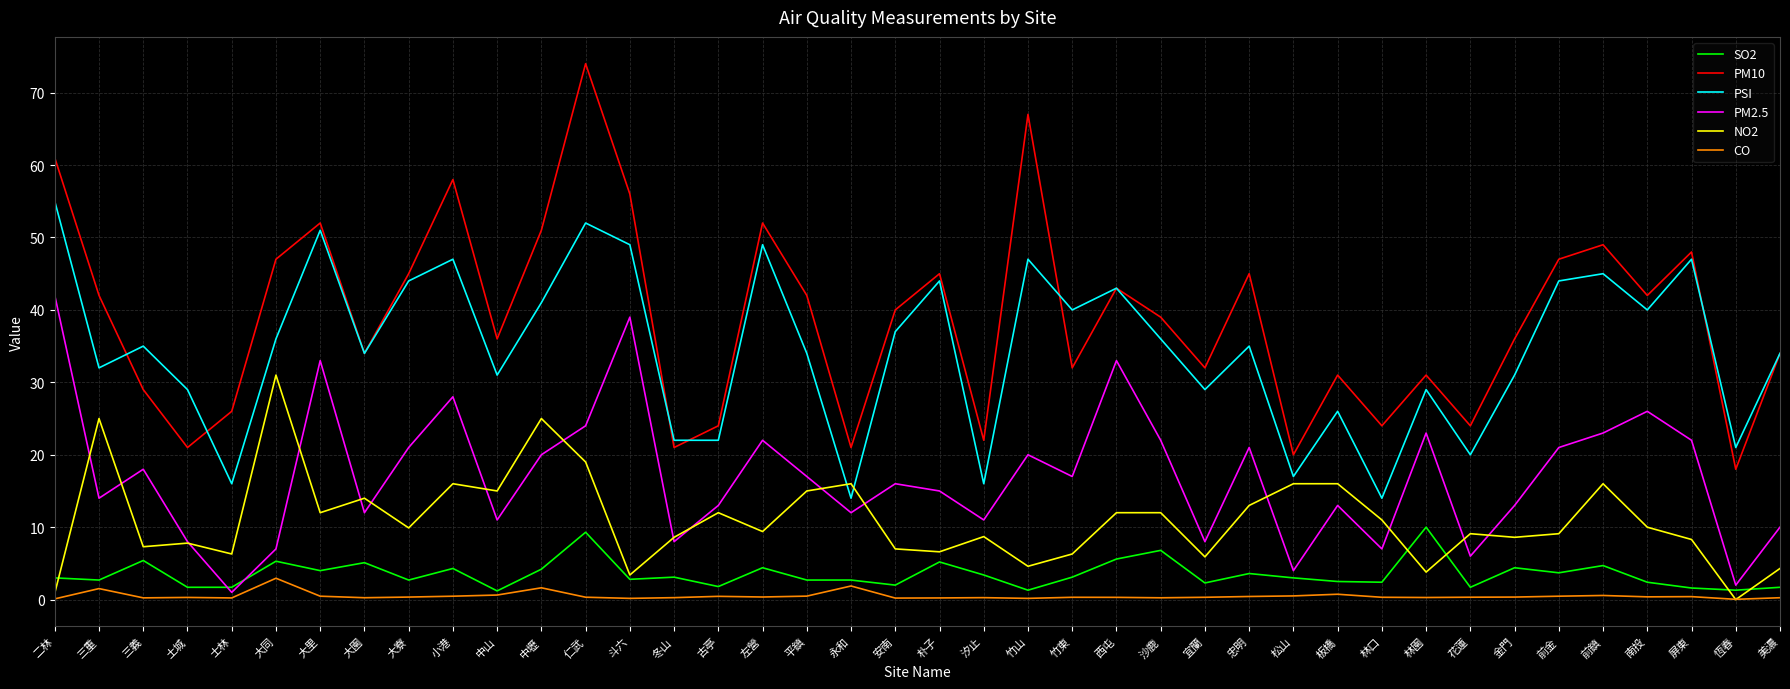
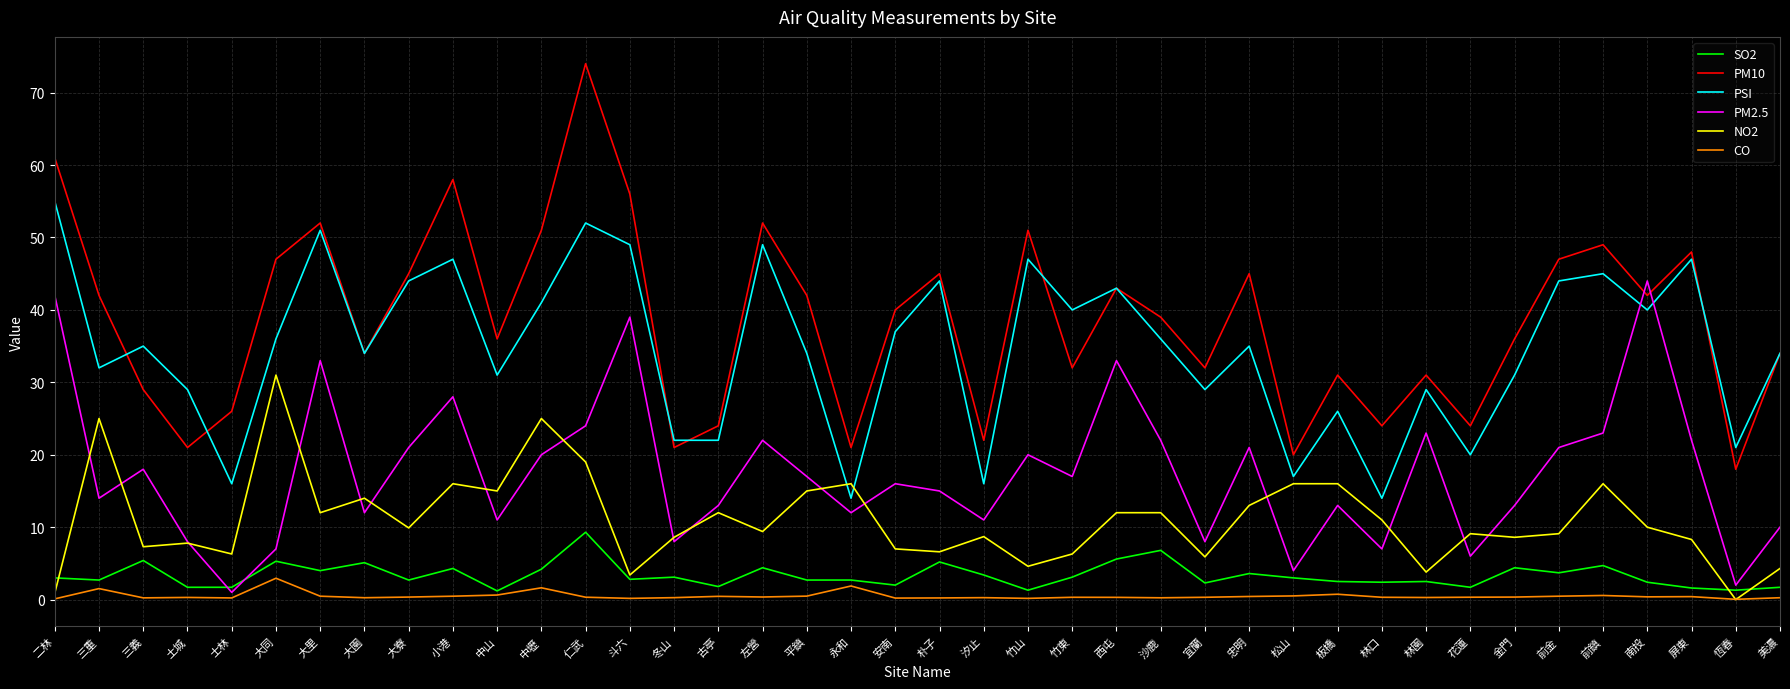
  {
    "SO2": {
      "二林": 3,
      "三重": 3,
      "三義": 5,
      "土城": 2,
      "士林": 2,
      "大同": 5,
      "大里": 4,
      "大園": 5,
      "大寮": 3,
      "小港": 4,
      "中山": 1,
      "中壢": 4,
      "仁武": 9,
      "斗六": 3,
      "冬山": 3,
      "古亭": 2,
      "左營": 4,
      "平鎮": 3,
      "永和": 3,
      "安南": 2,
      "朴子": 5,
      "汐止": 3,
      "竹山": 1,
      "竹東": 3,
      "西屯": 6,
      "沙鹿": 7,
      "宜蘭": 2,
      "忠明": 4,
      "松山": 3,
      "板橋": 3,
      "林口": 2,
-     "林園": 10,
+     "林園": 3,
      "花蓮": 2,
      "金門": 4,
      "前金": 4,
      "前鎮": 5,
      "南投": 2,
      "屏東": 2,
      "恆春": 1,
      "美濃": 2
    },
    "PM10": {
      "二林": 61,
      "三重": 42,
      "三義": 29,
      "土城": 21,
      "士林": 26,
      "大同": 47,
      "大里": 52,
      "大寮": 45,
      "小港": 58,
      "中山": 36,
      "中壢": 51,
      "仁武": 74,
      "斗六": 56,
      "冬山": 21,
      "古亭": 24,
      "左營": 52,
      "平鎮": 42,
      "永和": 21,
      "安南": 40,
      "朴子": 45,
      "汐止": 22,
-     "竹山": 67,
+     "竹山": 51,
      "竹東": 32,
      "沙鹿": 39,
      "宜蘭": 32,
      "忠明": 45,
      "松山": 20,
      "板橋": 31,
      "林口": 24,
      "林園": 31,
      "花蓮": 24,
      "金門": 36,
      "前金": 47,
      "前鎮": 49,
      "南投": 42,
      "屏東": 48,
      "恆春": 18
    },
    "PM2.5": {
      "二林": 42,
      "三重": 14,
      "三義": 18,
      "士林": 1,
      "大同": 7,
      "大里": 33,
      "大園": 12,
      "大寮": 21,
      "小港": 28,
      "中山": 11,
      "中壢": 20,
      "仁武": 24,
      "斗六": 39,
      "冬山": 8,
      "古亭": 13,
      "左營": 22,
      "平鎮": 17,
      "永和": 12,
      "安南": 16,
      "朴子": 15,
      "汐止": 11,
      "竹山": 20,
      "竹東": 17,
      "西屯": 33,
      "沙鹿": 22,
      "宜蘭": 8,
      "忠明": 21,
      "松山": 4,
      "板橋": 13,
      "林口": 7,
      "林園": 23,
      "花蓮": 6,
      "金門": 13,
      "前金": 21,
      "前鎮": 23,
-     "南投": 26,
+     "南投": 44,
      "屏東": 22,
      "恆春": 2,
      "美濃": 10
    }
  }
